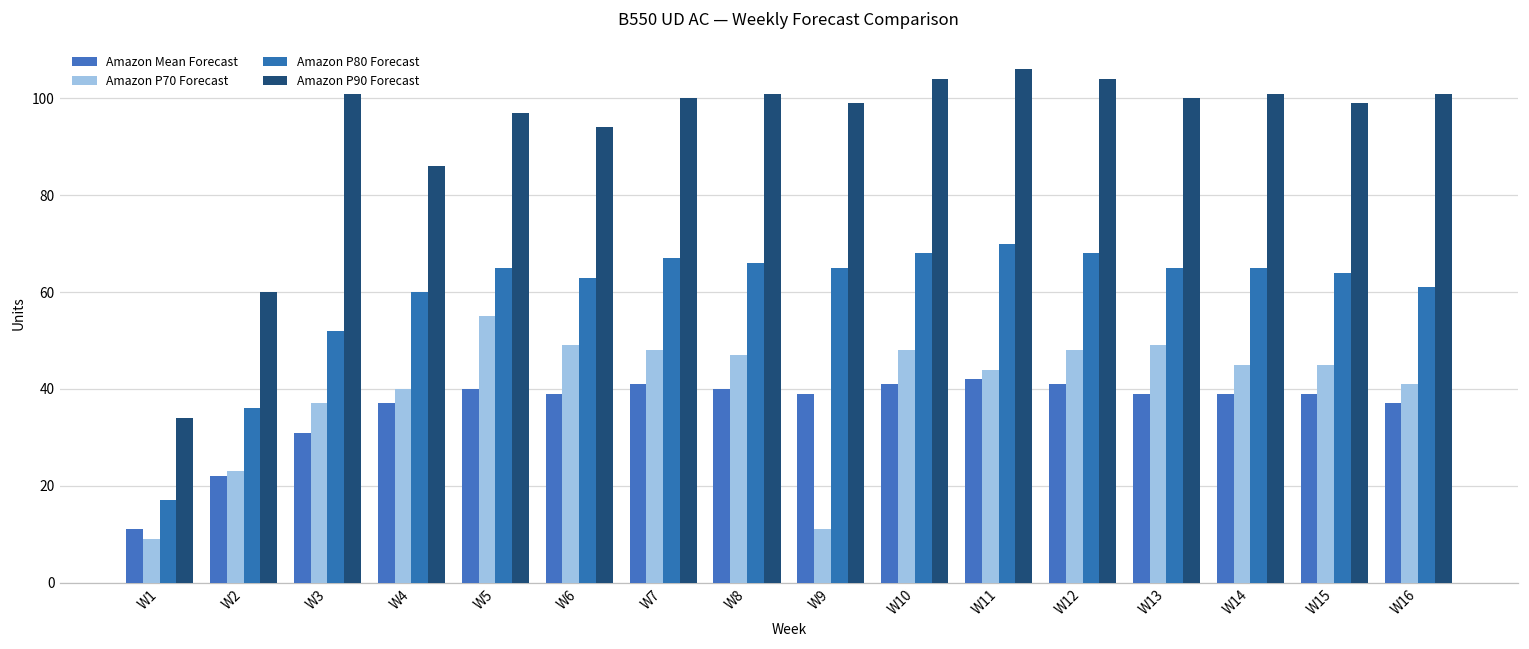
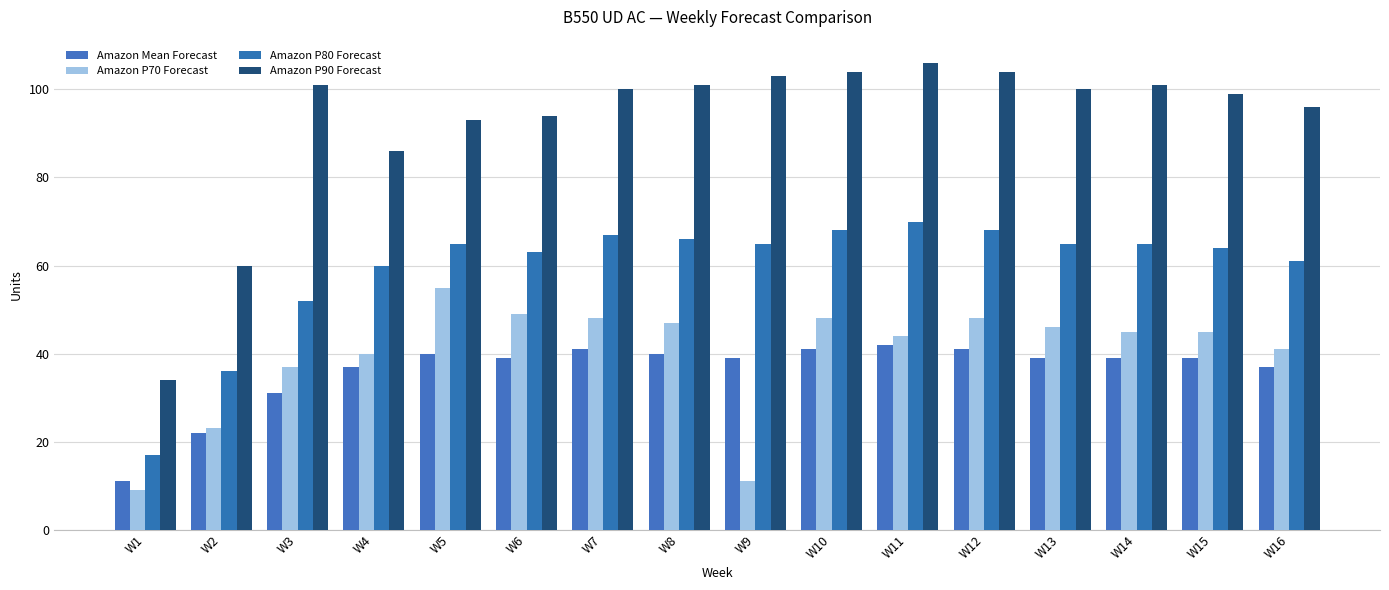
  {
    "Amazon P70 Forecast": {
      "W1": 9,
      "W2": 23,
      "W3": 37,
      "W4": 40,
      "W5": 55,
      "W6": 49,
      "W7": 48,
      "W8": 47,
      "W9": 11,
      "W10": 48,
      "W11": 44,
      "W12": 48,
-     "W13": 49,
+     "W13": 46,
      "W14": 45,
      "W15": 45,
      "W16": 41
    },
    "Amazon P90 Forecast": {
      "W1": 34,
      "W2": 60,
      "W3": 101,
      "W4": 86,
-     "W5": 97,
+     "W5": 93,
      "W6": 94,
      "W7": 100,
      "W8": 101,
-     "W9": 99,
+     "W9": 103,
      "W10": 104,
      "W11": 106,
      "W12": 104,
      "W13": 100,
      "W14": 101,
      "W15": 99,
-     "W16": 101
+     "W16": 96
    }
  }
